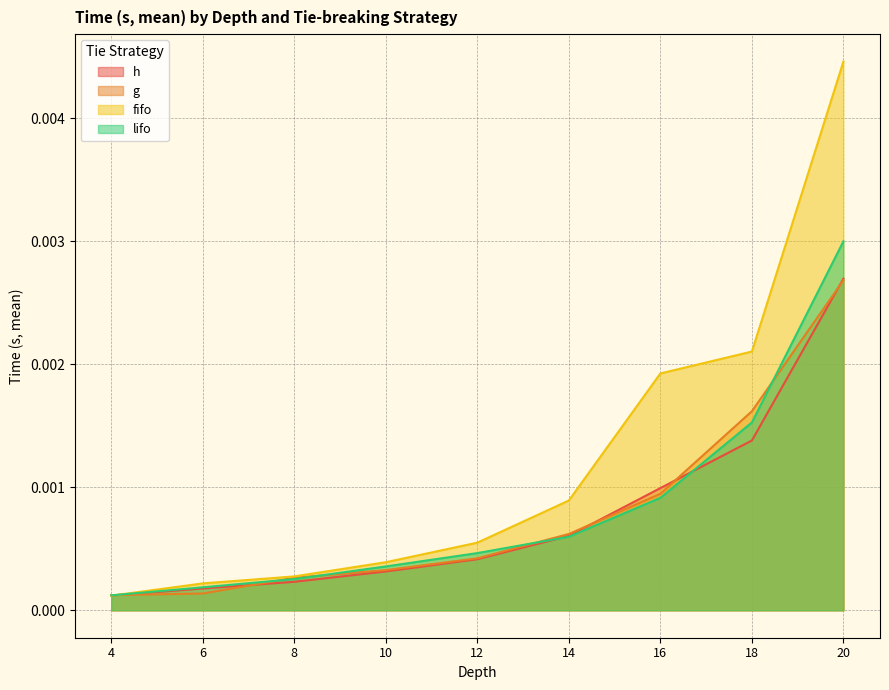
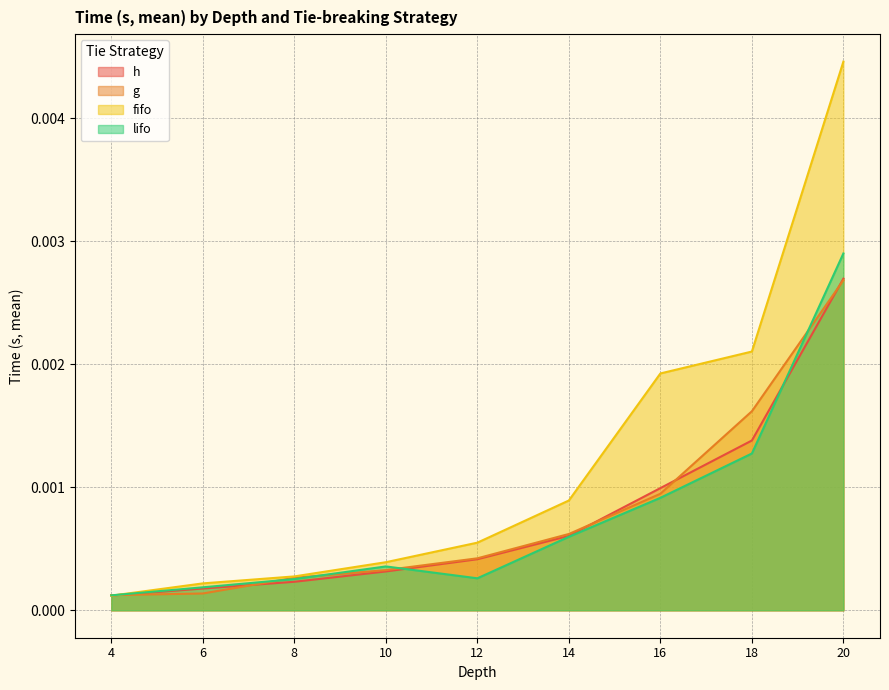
  {
    "lifo": {
      "10": 0.00036,
-     "12": 0.00047,
+     "12": 0.00026,
      "16": 0.00091,
-     "18": 0.00153,
-     "20": 0.00300
+     "18": 0.00127,
+     "20": 0.00290
    }
  }
